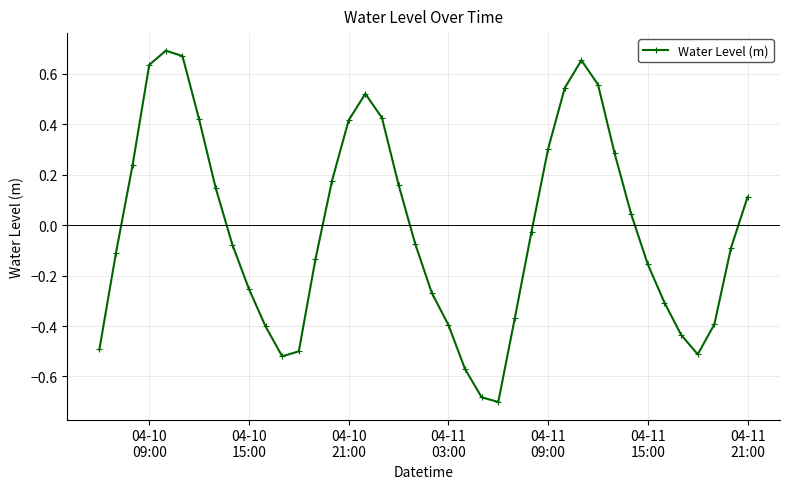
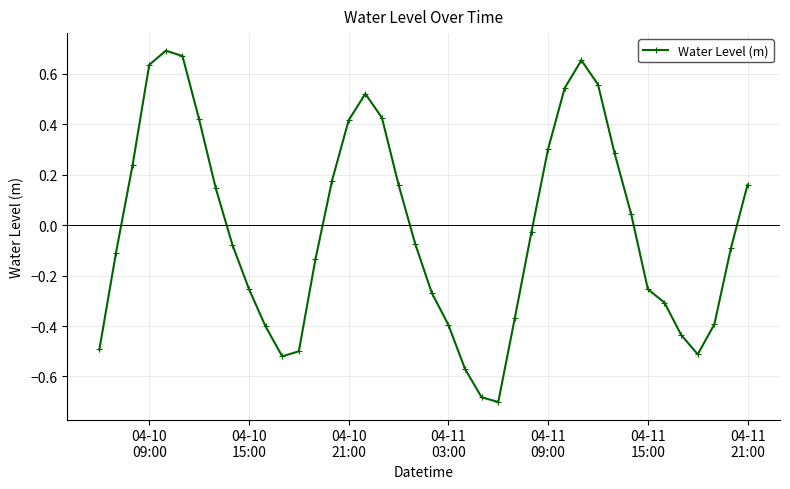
  {
    "04-10 09:00": 0.64,
    "04-10 15:00": -0.25,
    "04-10 21:00": 0.42,
    "04-11 03:00": -0.40,
    "04-11 09:00": 0.30,
-   "04-11 15:00": -0.16,
-   "04-11 21:00": 0.11
+   "04-11 15:00": -0.25,
+   "04-11 21:00": 0.16
  }
